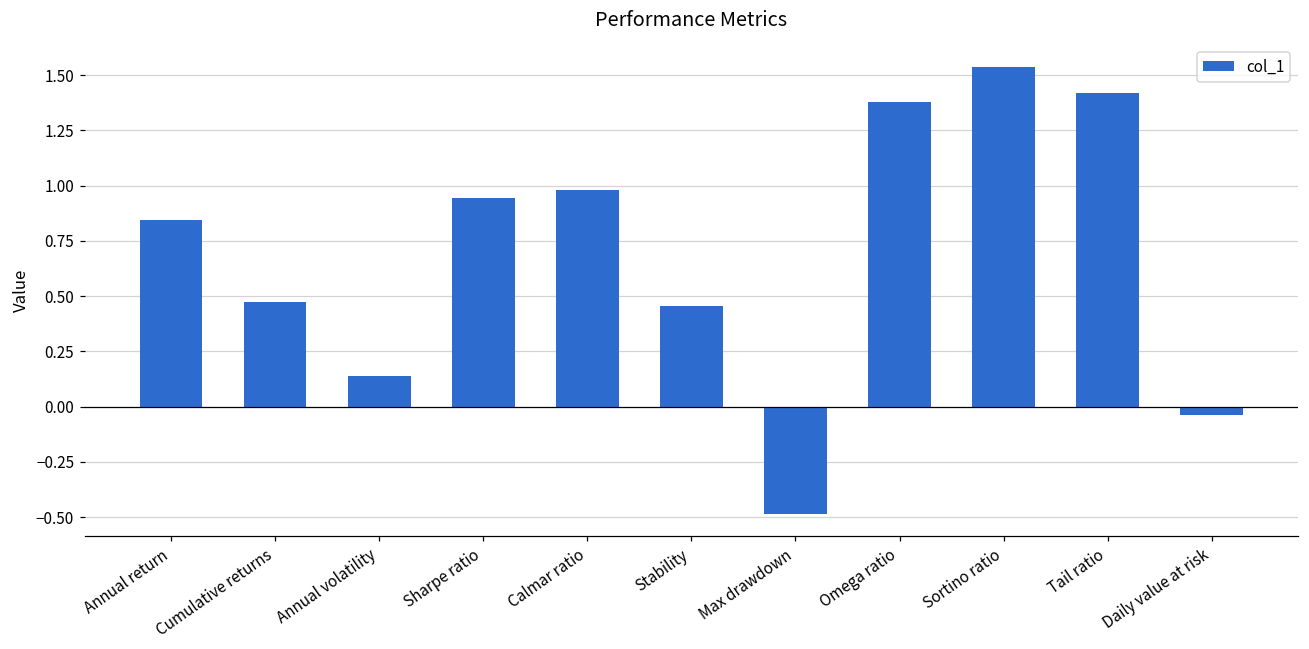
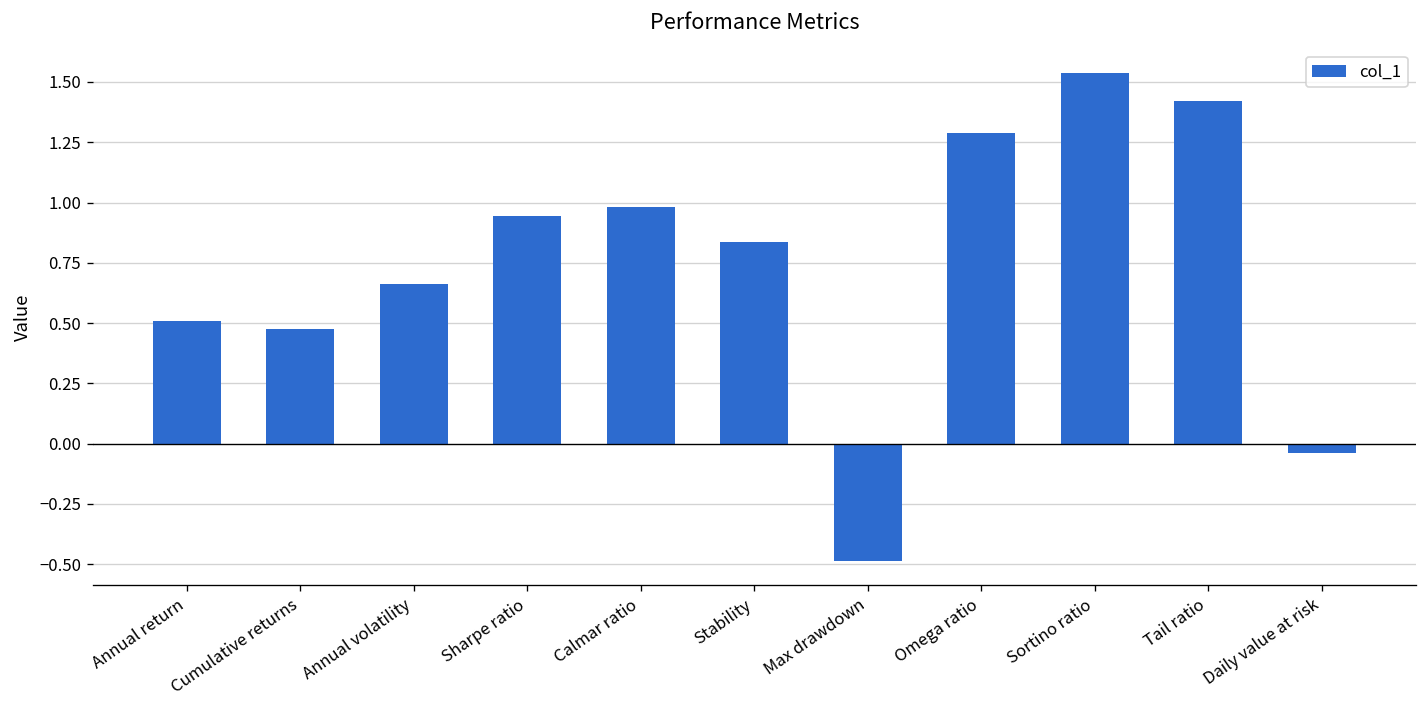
  {
-   "Annual return": 0.84,
+   "Annual return": 0.51,
    "Cumulative returns": 0.47,
-   "Annual volatility": 0.14,
+   "Annual volatility": 0.66,
    "Sharpe ratio": 0.95,
    "Calmar ratio": 0.98,
-   "Stability": 0.45,
+   "Stability": 0.84,
    "Max drawdown": -0.49,
-   "Omega ratio": 1.38,
+   "Omega ratio": 1.29,
    "Sortino ratio": 1.54,
    "Tail ratio": 1.42,
    "Daily value at risk": -0.04
  }
